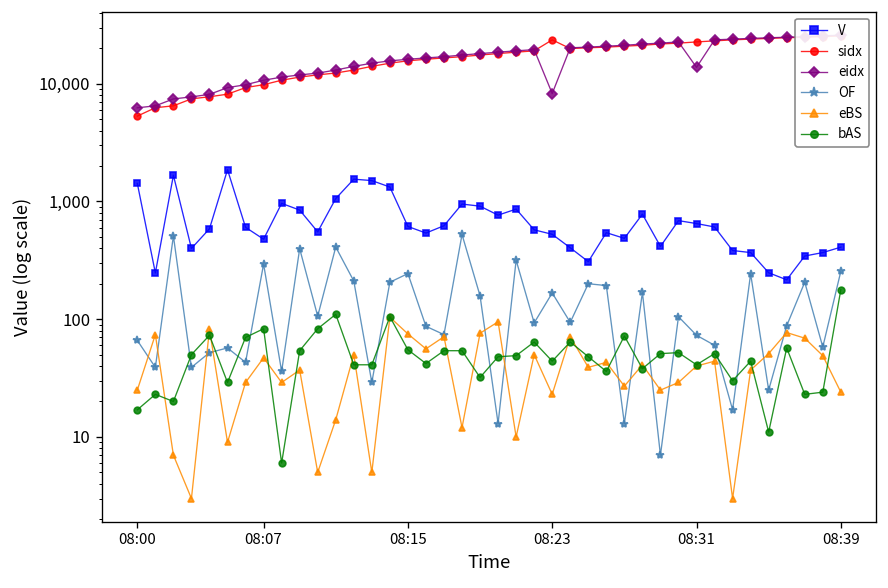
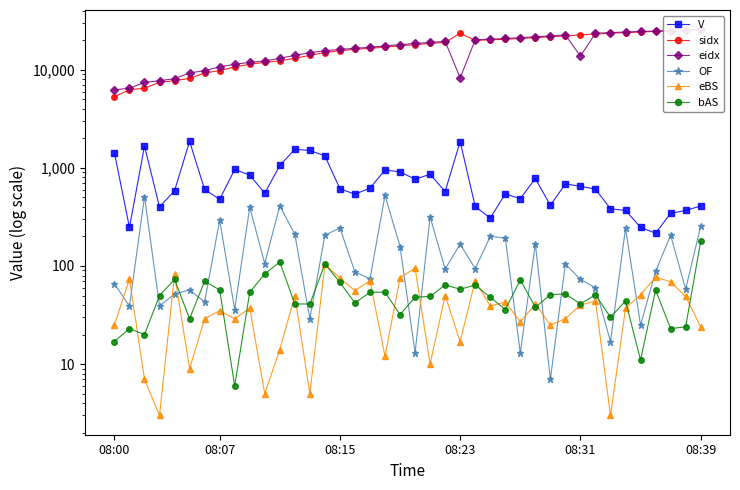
  {
    "V": {
      "08:00": "1,400",
      "08:07": "500",
      "08:15": "600",
-     "08:23": "500",
+     "08:23": "1,900",
      "08:31": "600",
      "08:39": "410"
    },
    "sidx": {
      "08:00": "5,000",
      "08:07": "10,000",
      "08:23": "24,000",
      "08:31": "23,000"
    },
    "eidx": {
      "08:00": "6,000",
      "08:07": "11,000",
      "08:23": "8,000",
      "08:31": "14,000"
    },
    "OF": {
      "08:00": "70",
      "08:07": "290",
      "08:15": "240",
      "08:23": "170",
      "08:31": "70",
      "08:39": "260"
    },
    "eBS": {
      "08:00": "25",
-     "08:07": "50",
+     "08:07": "35",
      "08:15": "80",
-     "08:23": "23",
+     "08:23": "17",
      "08:39": "24"
    },
    "bAS": {
      "08:00": "17",
-     "08:07": "80",
-     "08:15": "60",
-     "08:23": "40",
+     "08:07": "60",
+     "08:15": "70",
+     "08:23": "60",
      "08:39": "180"
    }
  }
